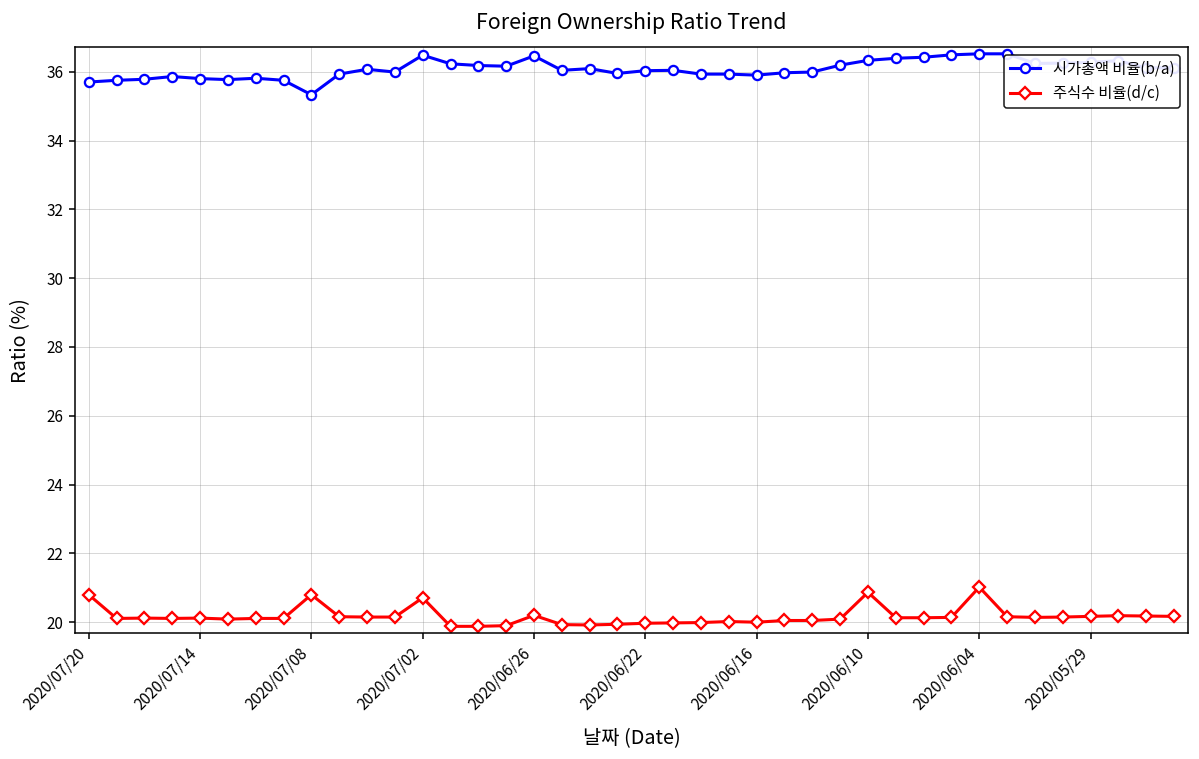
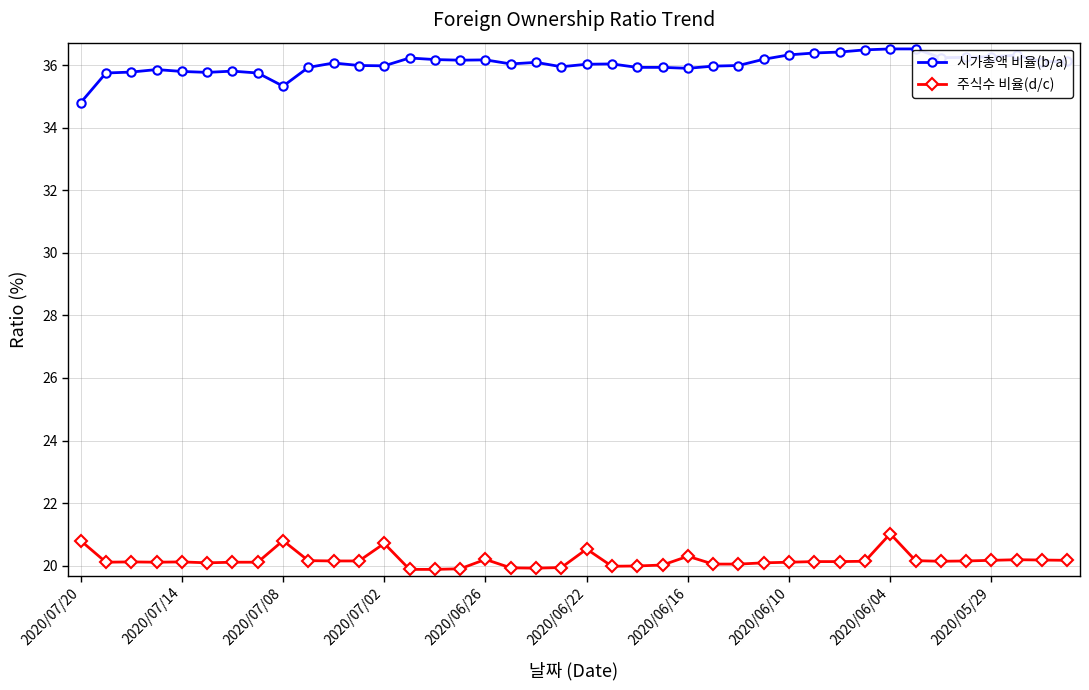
  {
    "시가총액 비율(b/a)": {
-     "2020/07/20": 35.7,
+     "2020/07/20": 34.8,
      "2020/07/14": 35.8,
      "2020/07/08": 35.3,
-     "2020/07/02": 36.5,
-     "2020/06/26": 36.5,
+     "2020/07/02": 36.0,
+     "2020/06/26": 36.2,
      "2020/06/22": 36.0,
      "2020/06/16": 35.9,
      "2020/06/10": 36.3,
      "2020/06/04": 36.5
    },
    "주식수 비율(d/c)": {
      "2020/07/20": 20.8,
      "2020/07/14": 20.1,
      "2020/07/08": 20.8,
      "2020/07/02": 20.7,
      "2020/06/26": 20.2,
-     "2020/06/22": 20.0,
-     "2020/06/16": 20.0,
-     "2020/06/10": 20.9,
+     "2020/06/22": 20.5,
+     "2020/06/16": 20.3,
+     "2020/06/10": 20.1,
      "2020/06/04": 21.0,
      "2020/05/29": 20.2
    }
  }
